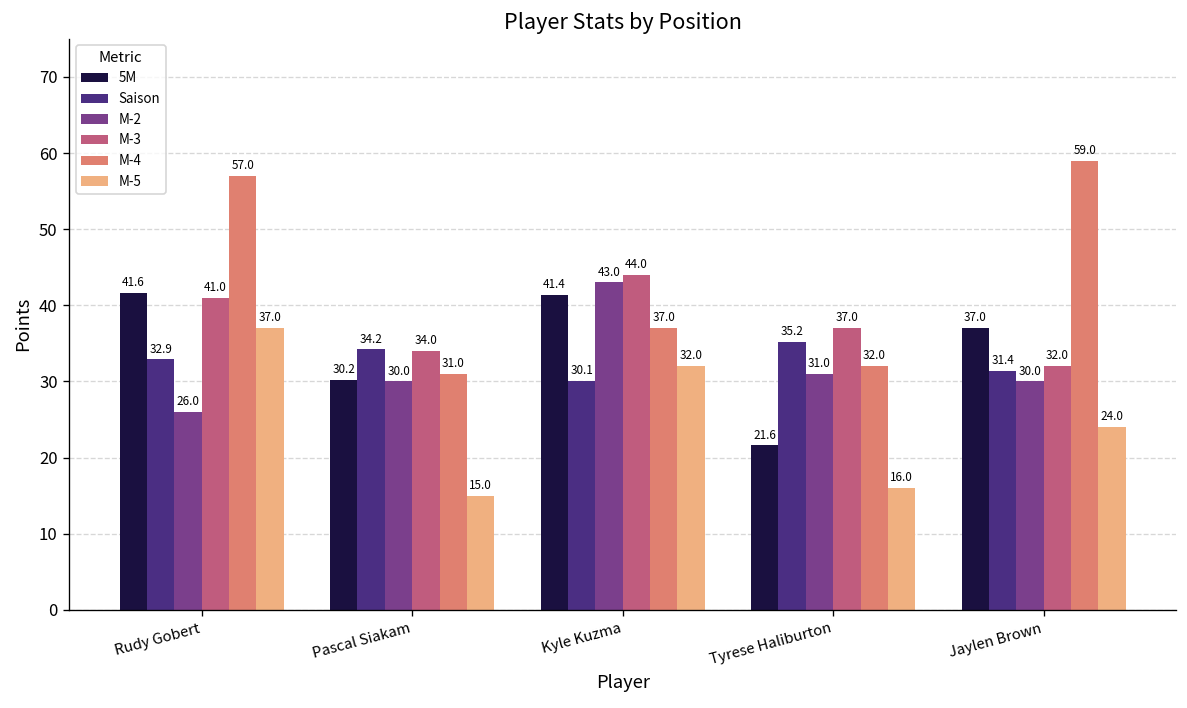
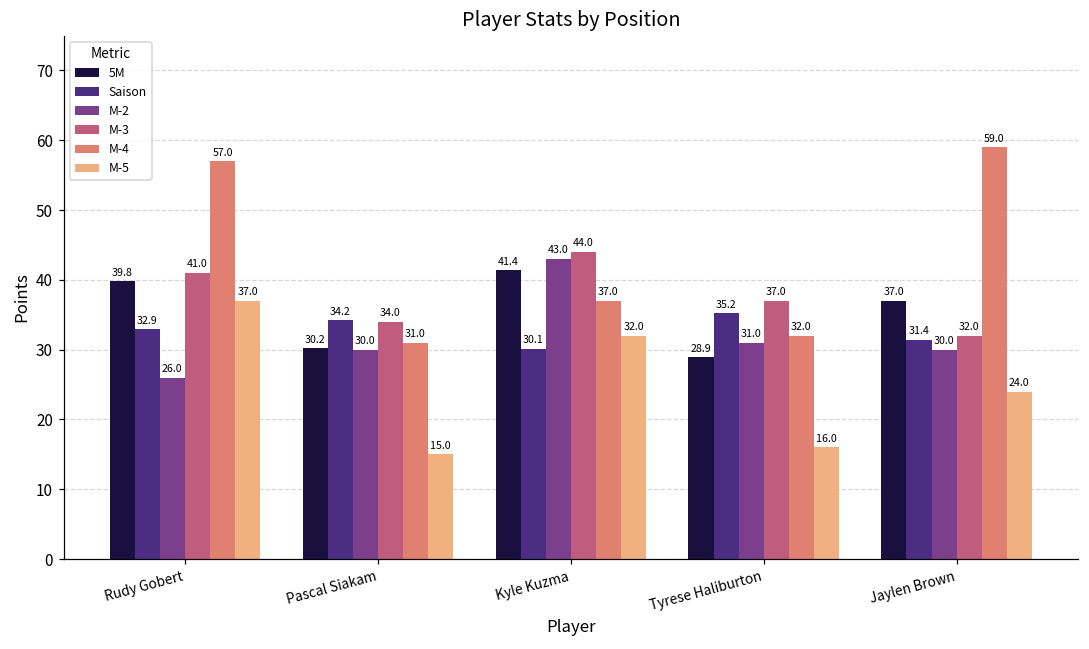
  {
    "5M": {
-     "Rudy Gobert": 41.6,
+     "Rudy Gobert": 39.8,
      "Pascal Siakam": 30.2,
      "Kyle Kuzma": 41.4,
-     "Tyrese Haliburton": 21.6,
+     "Tyrese Haliburton": 28.9,
      "Jaylen Brown": 37.0
    }
  }
